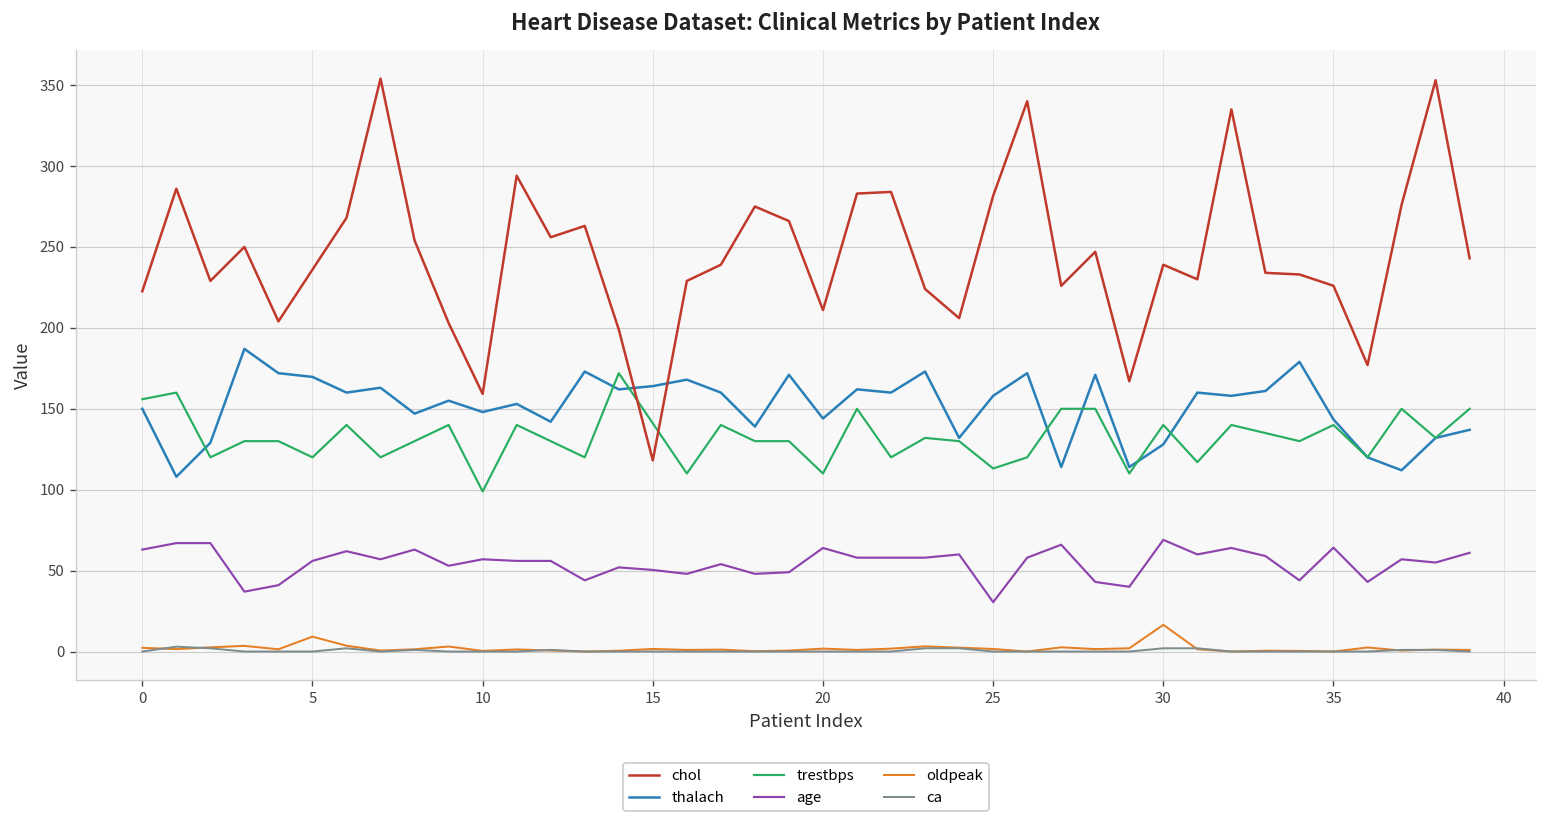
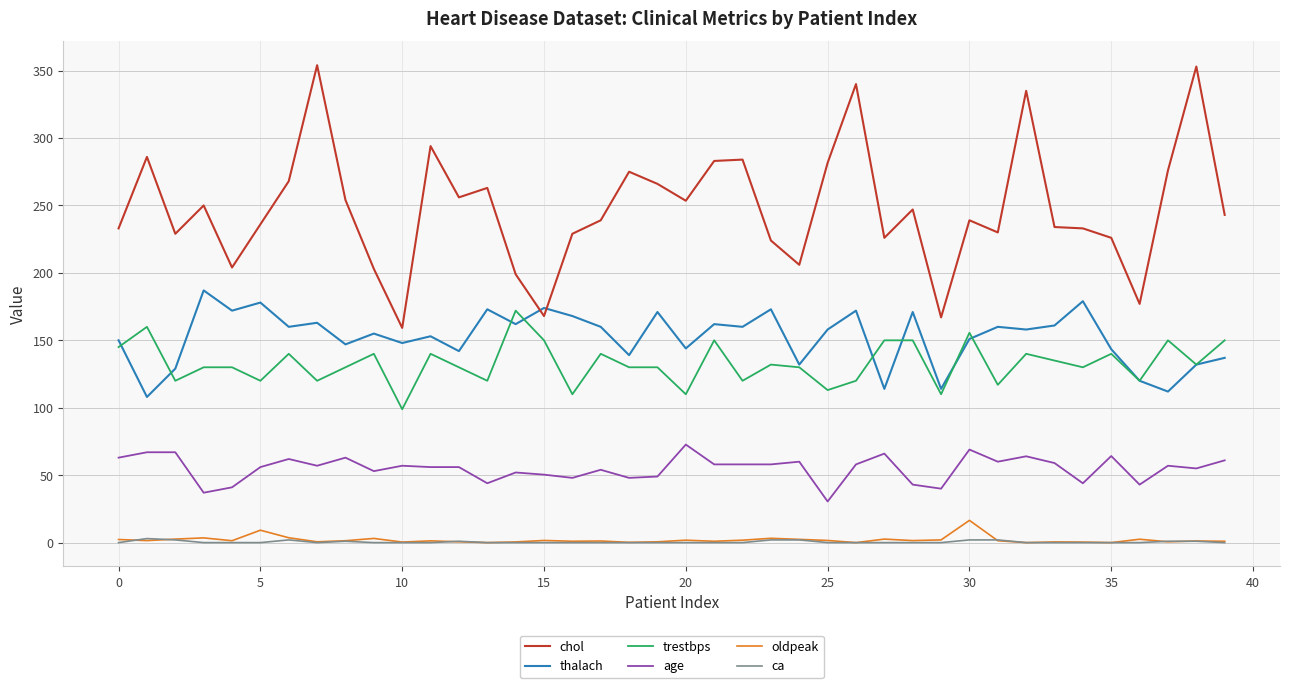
  {
    "chol": {
-     "0": 223,
+     "0": 233,
      "5": 236,
      "10": 159,
-     "15": 118,
-     "20": 211,
+     "15": 168,
+     "20": 254,
      "25": 282,
      "30": 239,
      "35": 226
    },
    "thalach": {
      "0": 150,
-     "5": 170,
+     "5": 178,
      "10": 148,
-     "15": 164,
+     "15": 174,
      "20": 144,
      "25": 158,
-     "30": 128,
+     "30": 151,
      "35": 143
    },
    "trestbps": {
-     "0": 156,
+     "0": 145,
      "5": 120,
      "10": 99,
-     "15": 141,
+     "15": 150,
      "20": 110,
      "25": 113,
-     "30": 140,
+     "30": 156,
      "35": 140
    },
    "age": {
      "0": 63,
      "5": 56,
      "10": 57,
      "15": 50,
-     "20": 64,
+     "20": 73,
      "25": 31,
      "30": 69,
      "35": 64
    },
    "oldpeak": {
      "0": 2,
      "5": 9,
      "30": 17
    },
    "ca": {
      "0": 0,
      "5": 0,
      "30": 2
    }
  }
